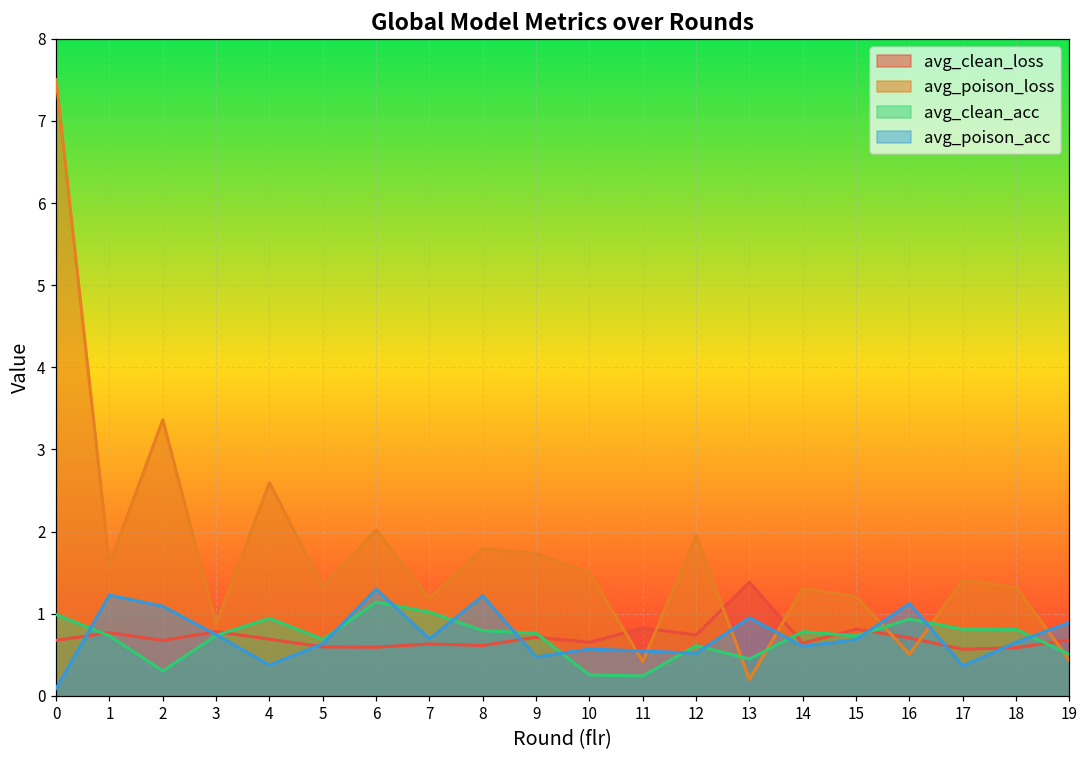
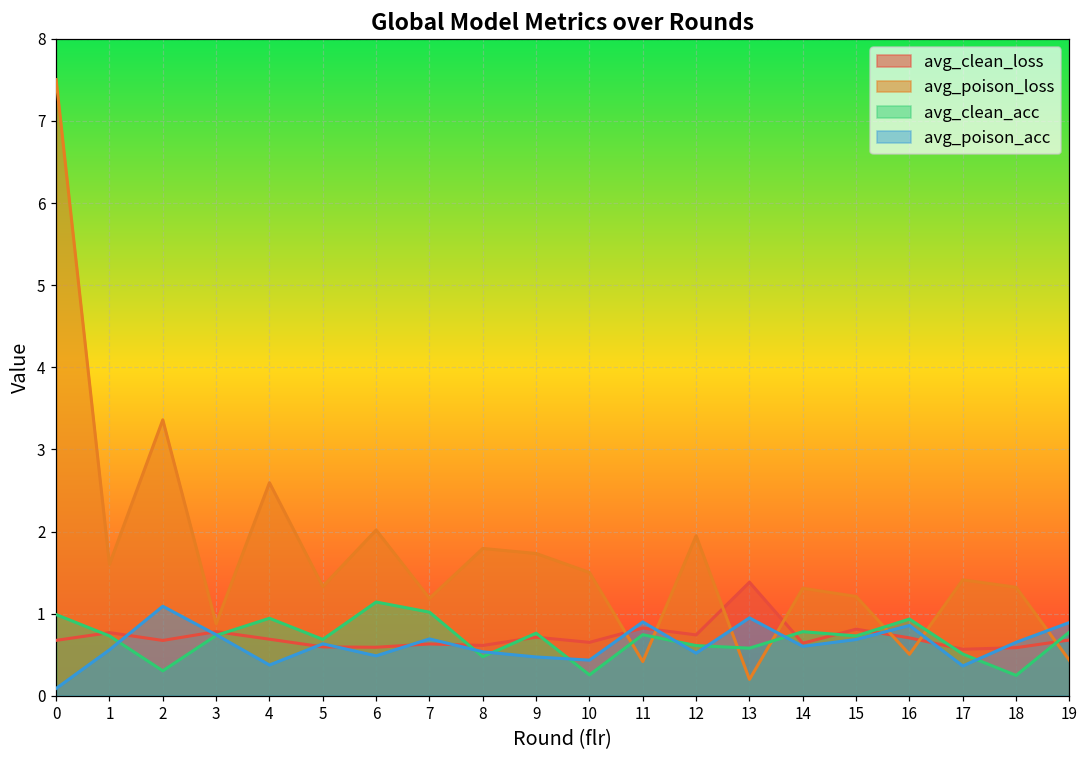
  {
    "avg_clean_acc": {
      "0": 1.0,
      "1": 0.7,
      "2": 0.3,
      "4": 0.9,
      "5": 0.7,
      "6": 1.1,
      "7": 1.0,
-     "8": 0.8,
+     "8": 0.5,
      "9": 0.8,
      "10": 0.3,
-     "11": 0.2,
+     "11": 0.7,
      "12": 0.6,
-     "13": 0.4,
+     "13": 0.6,
      "14": 0.8,
      "15": 0.7,
      "16": 0.9,
-     "17": 0.8,
-     "18": 0.8,
-     "19": 0.5
+     "17": 0.5,
+     "18": 0.2,
+     "19": 0.8
    },
    "avg_poison_acc": {
      "0": 0.1,
-     "1": 1.2,
+     "1": 0.6,
      "2": 1.1,
      "4": 0.4,
      "5": 0.6,
-     "6": 1.3,
+     "6": 0.5,
      "7": 0.7,
-     "8": 1.2,
+     "8": 0.5,
      "9": 0.5,
-     "10": 0.6,
-     "11": 0.5,
+     "10": 0.4,
+     "11": 0.9,
      "12": 0.5,
      "13": 0.9,
      "14": 0.6,
      "15": 0.7,
-     "16": 1.1,
+     "16": 0.9,
      "17": 0.4,
      "18": 0.7,
      "19": 0.9
    }
  }
